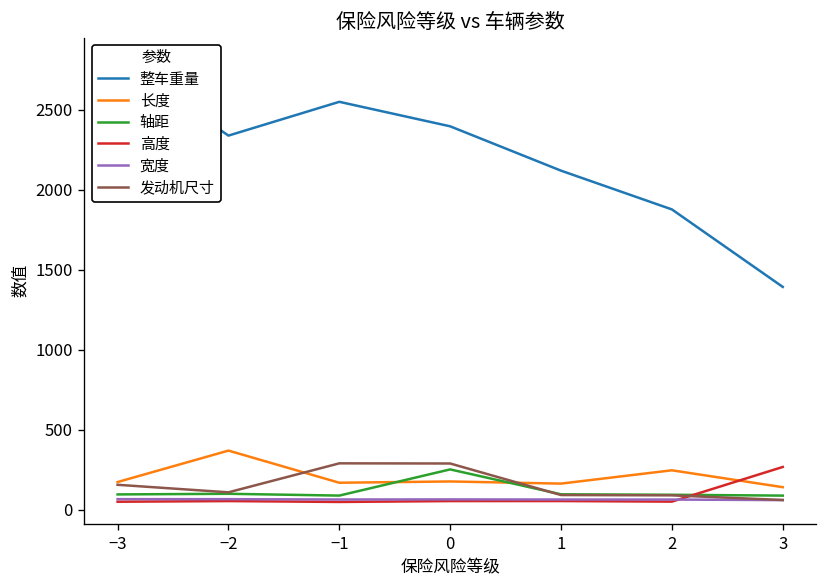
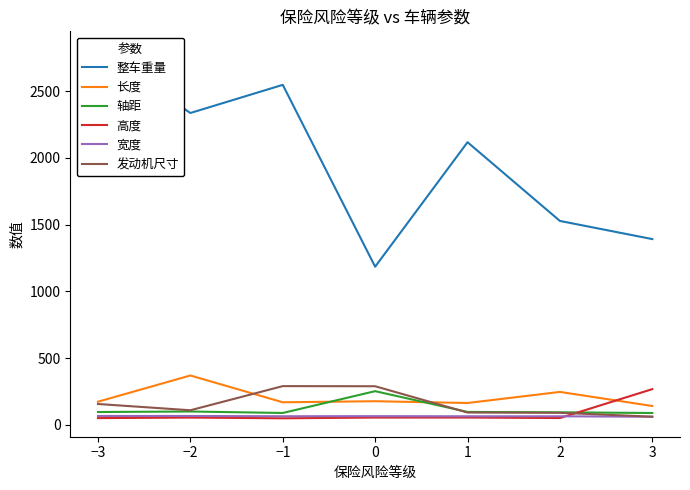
  {
    "整车重量": {
      "−2": 2340,
      "−1": 2550,
-     "0": 2400,
+     "0": 1190,
      "1": 2120,
-     "2": 1880,
+     "2": 1530,
      "3": 1390
    },
    "长度": {
      "−2": 370,
      "−1": 170,
      "0": 180,
      "1": 160,
      "2": 250,
      "3": 140
    },
    "轴距": {
      "−3": 100,
      "−1": 90,
      "0": 250,
      "3": 90
    },
    "高度": {
      "3": 270
    },
    "发动机尺寸": {
      "−1": 290,
      "0": 290
    }
  }
